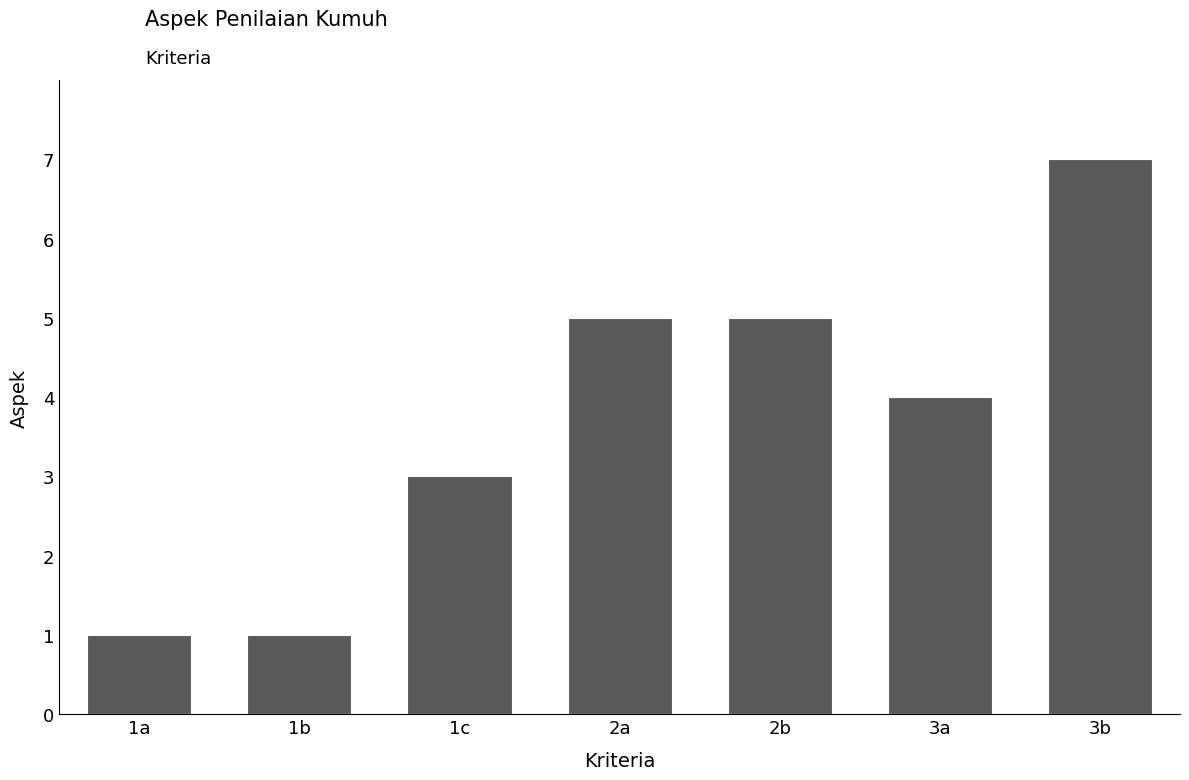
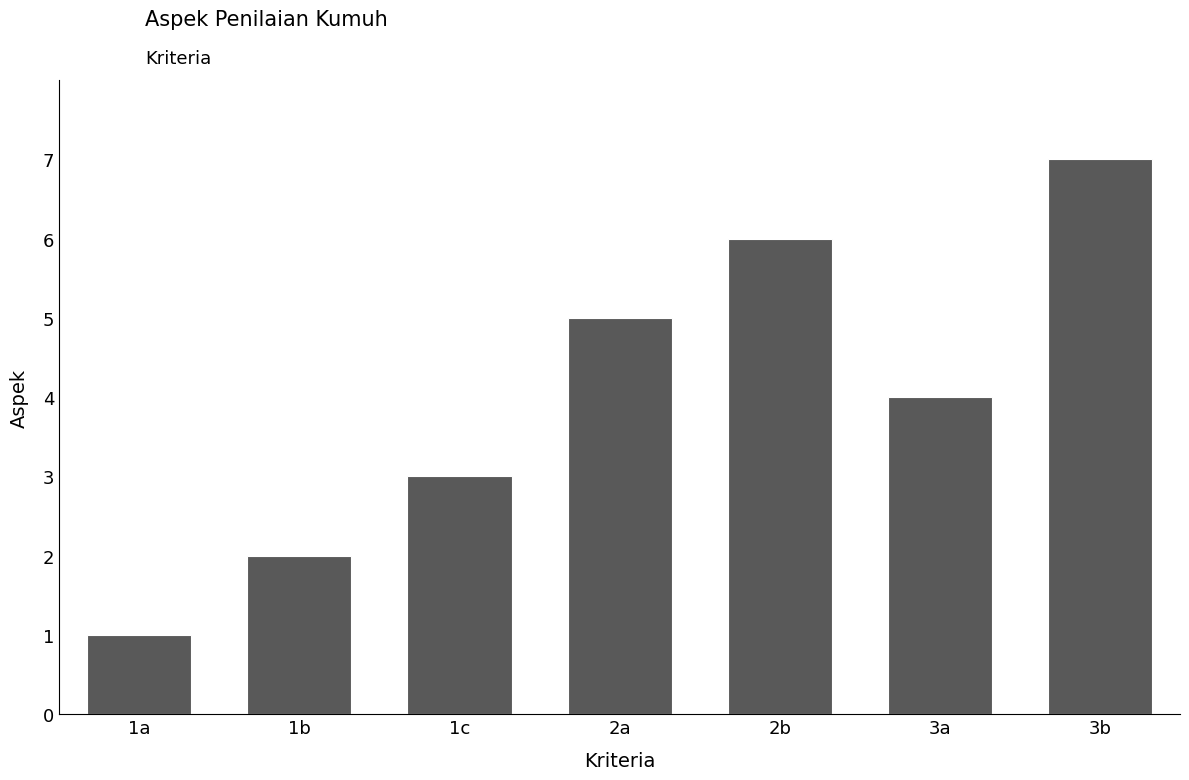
  {
    "1a": 1,
-   "1b": 1,
+   "1b": 2,
    "1c": 3,
    "2a": 5,
-   "2b": 5,
+   "2b": 6,
    "3a": 4,
    "3b": 7
  }
